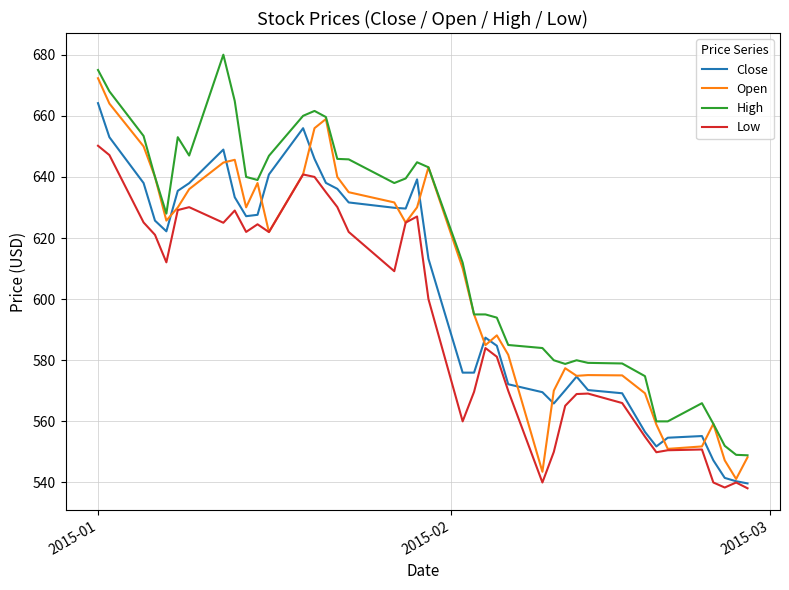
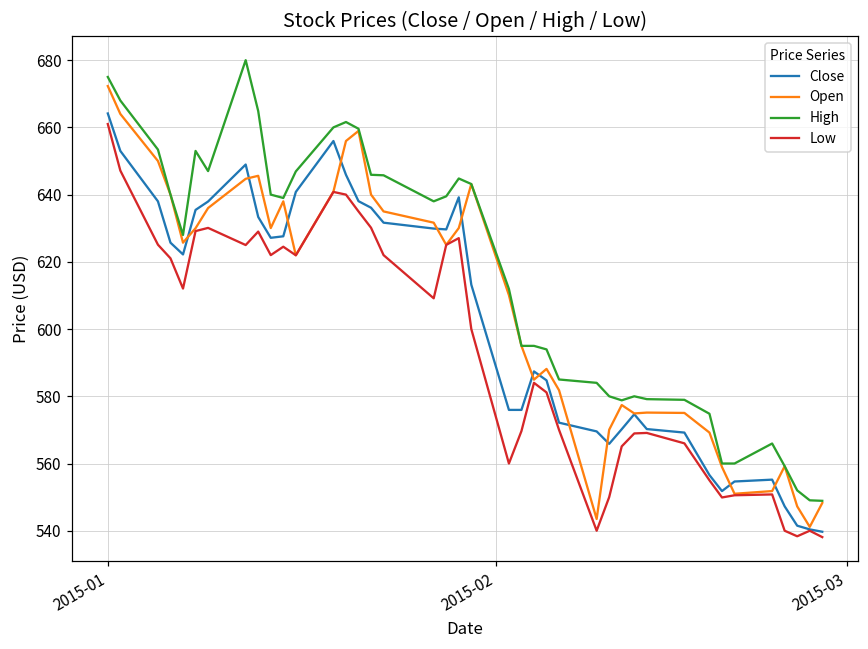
  {
    "Close": {
      "2015-01": 664
    },
    "Open": {
      "2015-01": 672
    },
    "High": {
      "2015-01": 675
    },
    "Low": {
-     "2015-01": 650
+     "2015-01": 661
    }
  }
